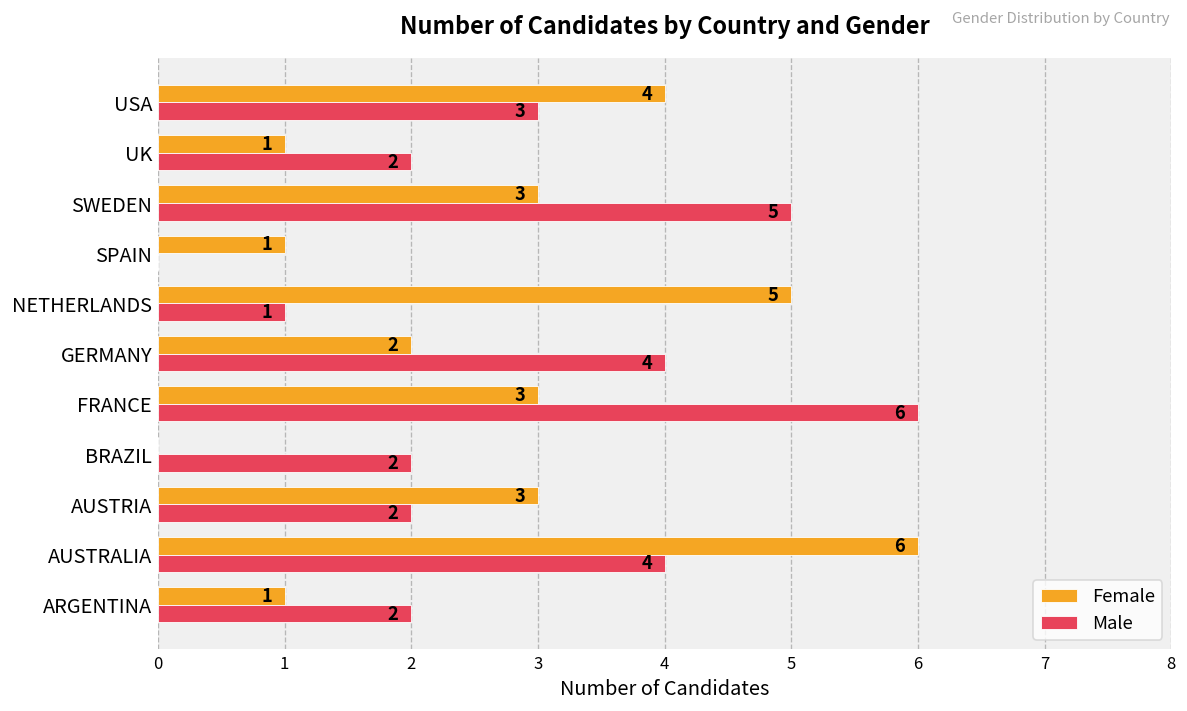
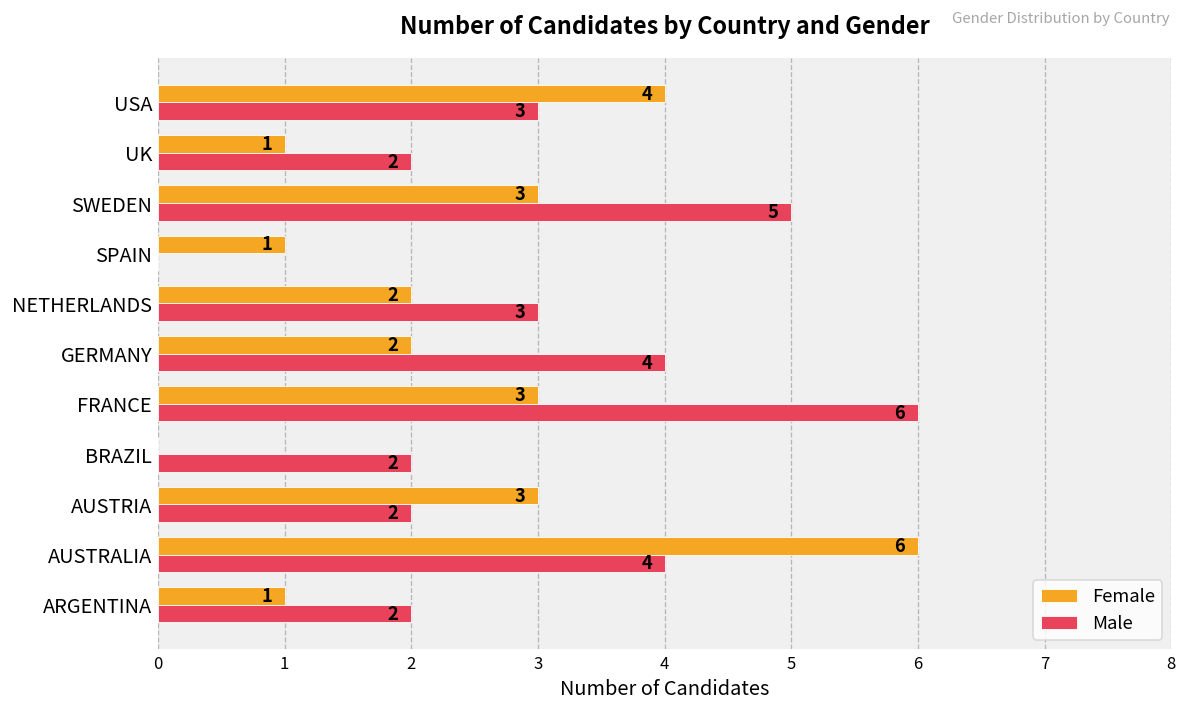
  {
    "Female": {
      "USA": 4,
      "UK": 1,
      "SWEDEN": 3,
      "SPAIN": 1,
-     "NETHERLANDS": 5,
+     "NETHERLANDS": 2,
      "GERMANY": 2,
      "FRANCE": 3,
      "AUSTRIA": 3,
      "AUSTRALIA": 6,
      "ARGENTINA": 1
    },
    "Male": {
      "USA": 3,
      "UK": 2,
      "SWEDEN": 5,
-     "NETHERLANDS": 1,
+     "NETHERLANDS": 3,
      "GERMANY": 4,
      "FRANCE": 6,
      "BRAZIL": 2,
      "AUSTRIA": 2,
      "AUSTRALIA": 4,
      "ARGENTINA": 2
    }
  }
